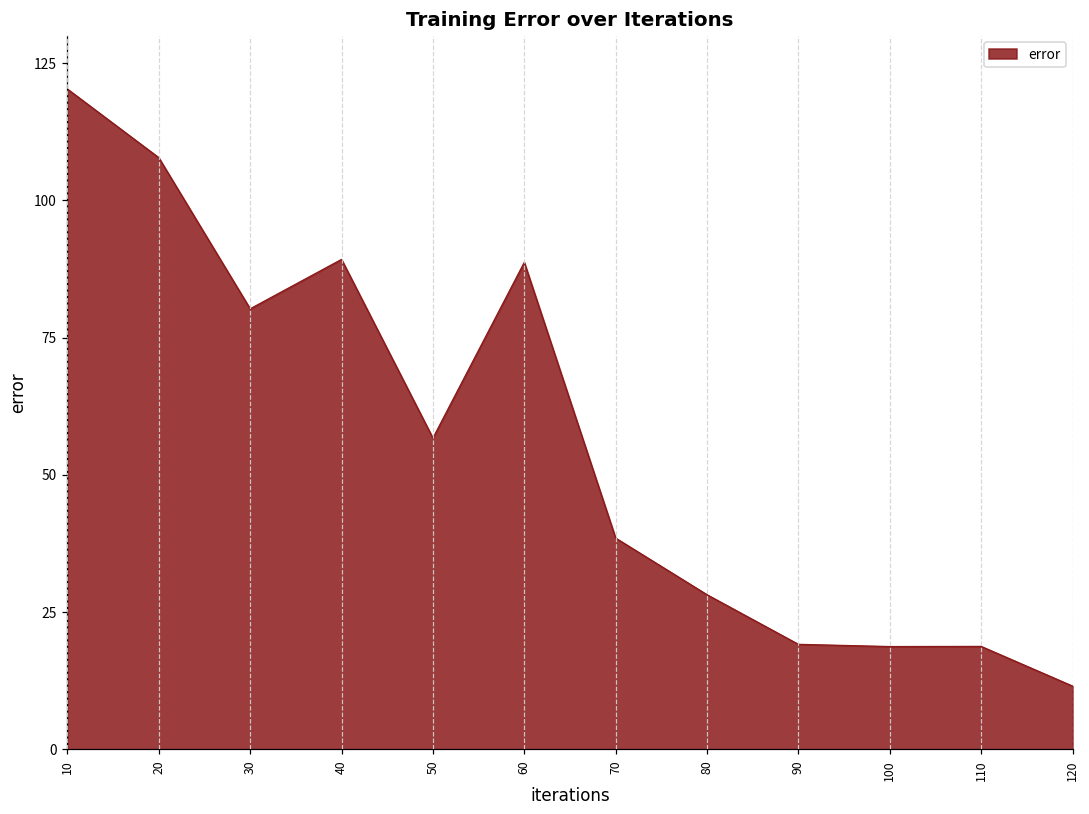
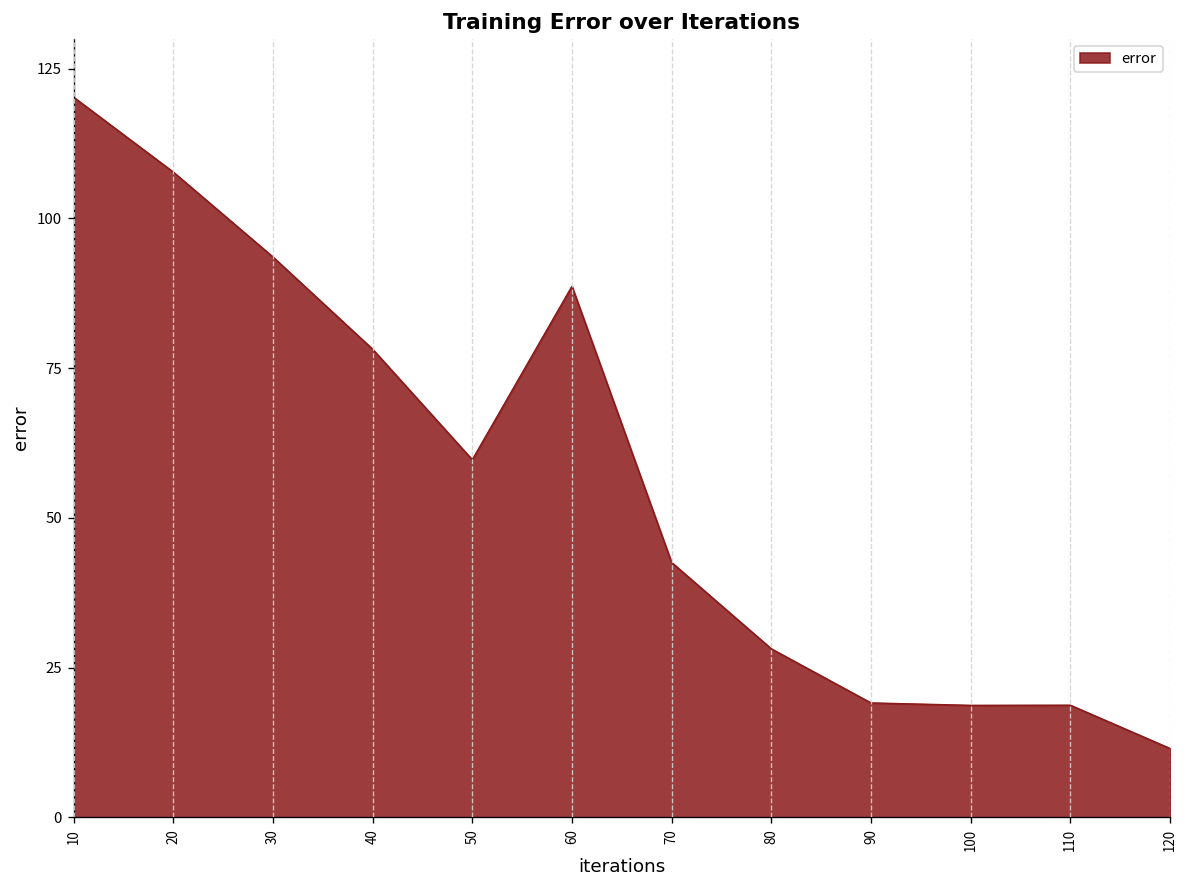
  {
    "10": 120,
    "20": 108,
-   "30": 80,
-   "40": 89,
-   "50": 57,
+   "30": 94,
+   "40": 78,
+   "50": 60,
    "60": 89,
-   "70": 38,
+   "70": 43,
    "80": 28,
    "90": 19,
    "100": 19,
    "110": 19,
    "120": 12
  }
